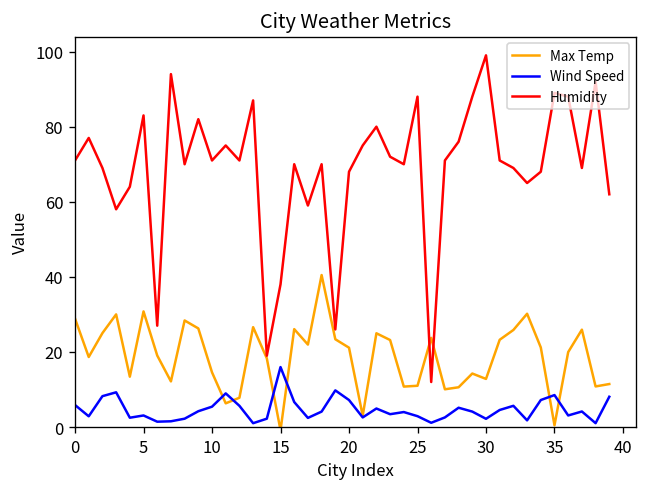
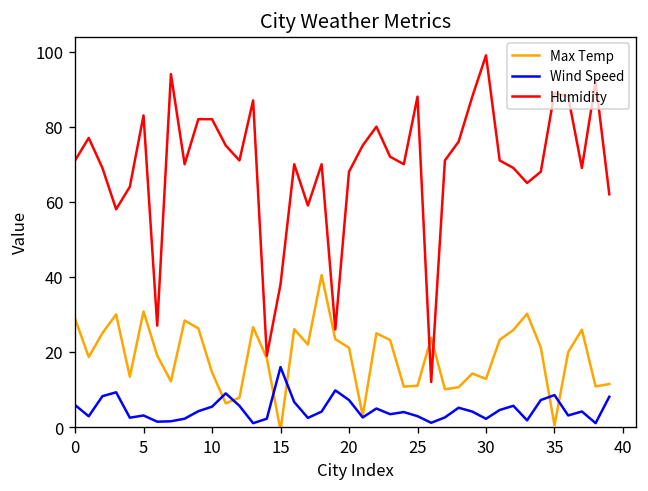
  {
    "Max Temp": {
      "0": 29,
      "5": 31,
      "10": 15,
      "20": 21,
      "25": 11,
      "30": 13,
      "35": 0
    },
    "Wind Speed": {
      "0": 6,
      "5": 3,
      "10": 5,
      "15": 16,
      "20": 7,
      "25": 3,
      "30": 2,
      "35": 9
    },
    "Humidity": {
      "0": 71,
      "5": 83,
-     "10": 71,
+     "10": 82,
      "15": 38,
      "20": 68,
      "25": 88,
      "30": 99
    }
  }
